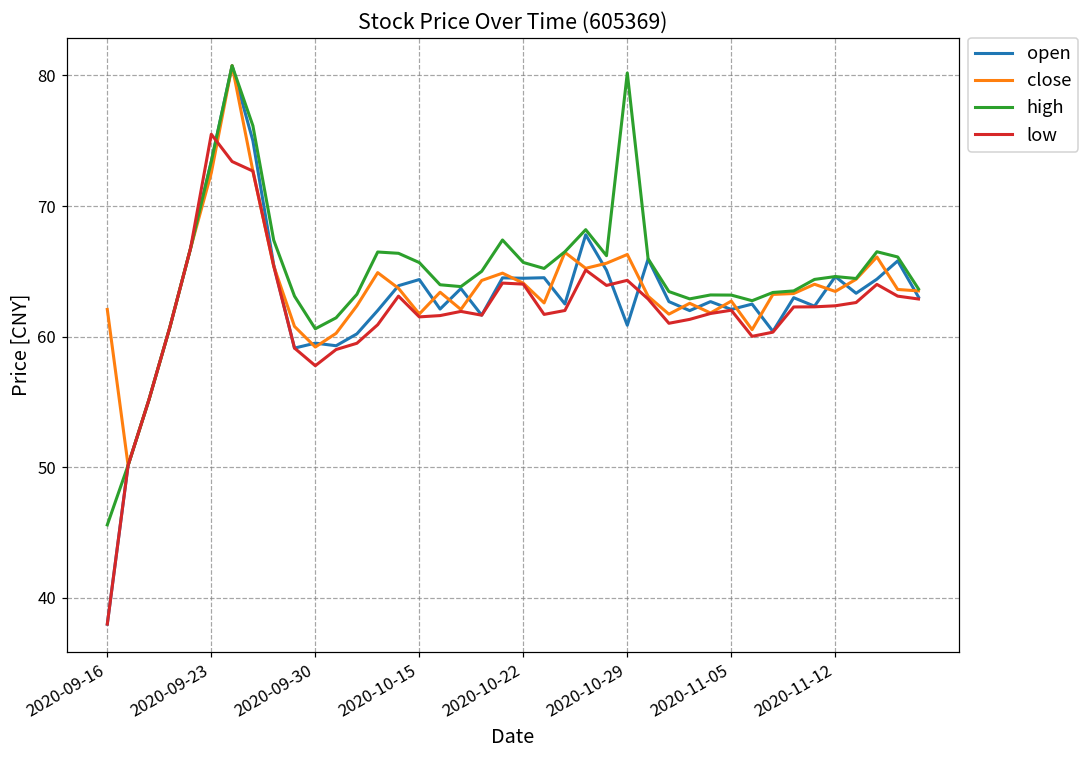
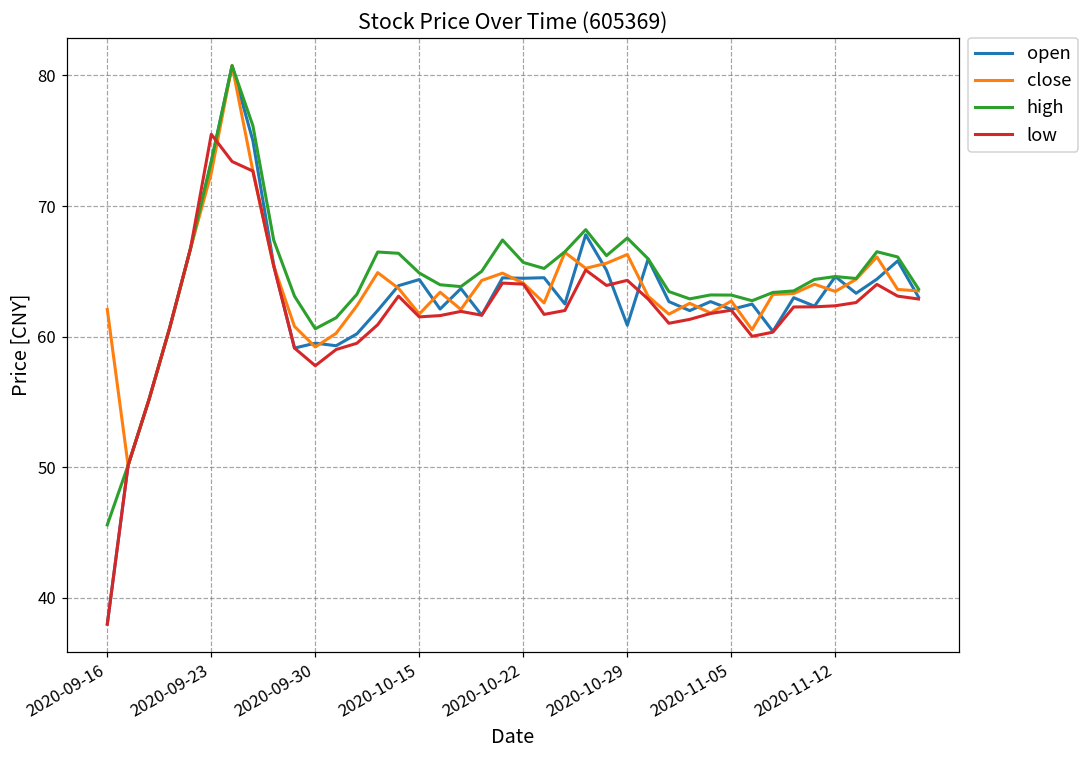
  {
    "open": {
      "2020-09-30": 59.5,
      "2020-10-15": 64.4,
      "2020-10-22": 64.5,
      "2020-10-29": 60.9
    },
    "close": {
      "2020-09-16": 62.1,
      "2020-09-23": 72.5,
      "2020-09-30": 59.2,
      "2020-10-15": 61.7,
      "2020-10-29": 66.3,
      "2020-11-05": 62.7,
      "2020-11-12": 63.5
    },
    "high": {
      "2020-09-16": 45.6,
      "2020-09-30": 60.6,
-     "2020-10-15": 65.7,
+     "2020-10-15": 64.9,
      "2020-10-22": 65.7,
-     "2020-10-29": 80.2,
+     "2020-10-29": 67.6,
      "2020-11-05": 63.2
    },
    "low": {
      "2020-09-23": 75.5,
      "2020-09-30": 57.8,
      "2020-10-15": 61.5,
      "2020-10-29": 64.3,
      "2020-11-12": 62.4
    }
  }
